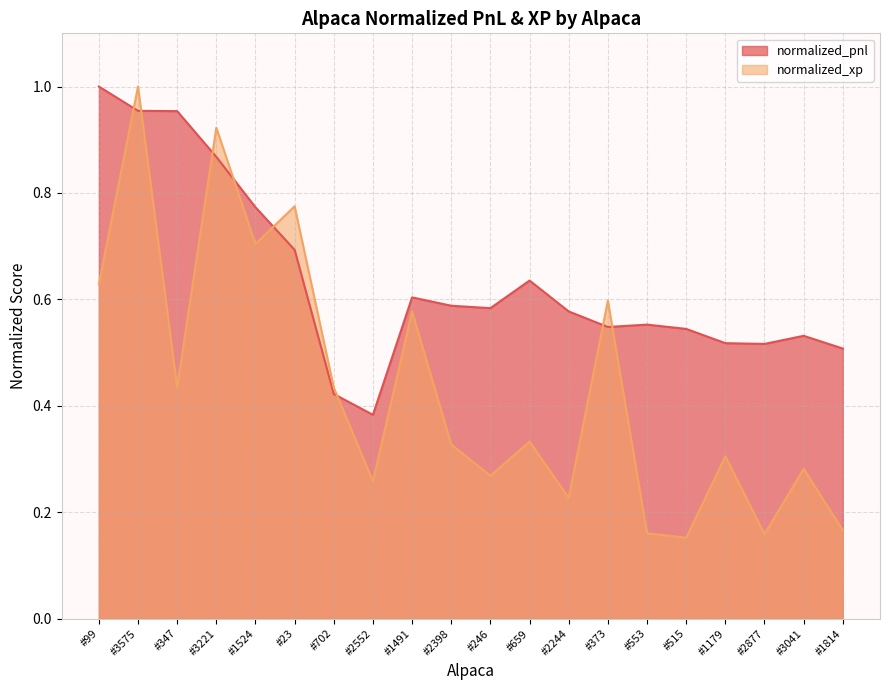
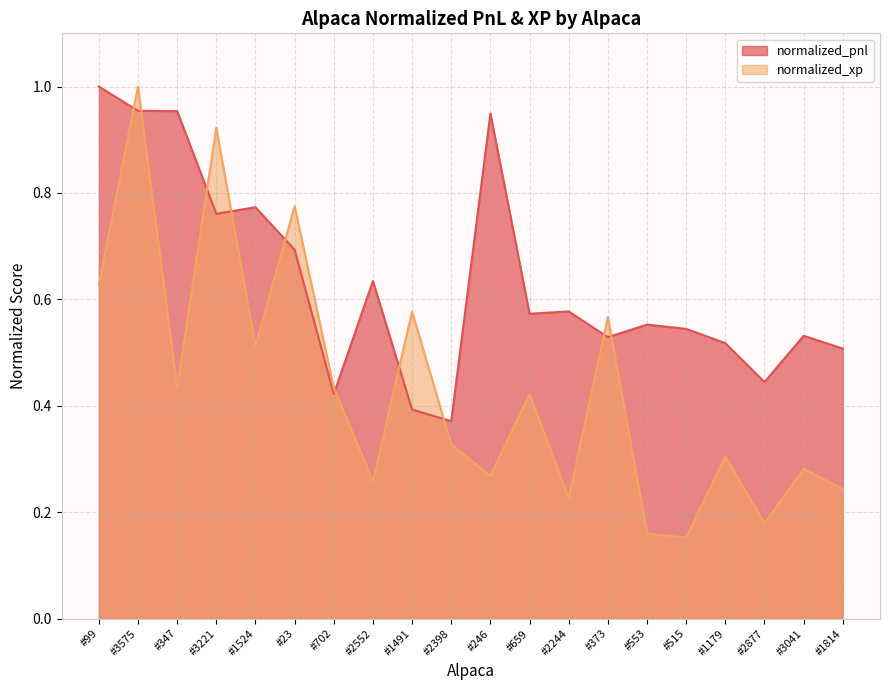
  {
    "normalized_pnl": {
      "#99": 1.00,
      "#3575": 0.95,
      "#347": 0.95,
-     "#3221": 0.87,
+     "#3221": 0.76,
      "#1524": 0.77,
      "#23": 0.69,
      "#702": 0.42,
-     "#2552": 0.38,
-     "#1491": 0.60,
-     "#2398": 0.59,
-     "#246": 0.58,
-     "#659": 0.64,
+     "#2552": 0.63,
+     "#1491": 0.39,
+     "#2398": 0.37,
+     "#246": 0.95,
+     "#659": 0.57,
      "#2244": 0.58,
-     "#373": 0.55,
+     "#373": 0.53,
      "#553": 0.55,
      "#515": 0.54,
      "#1179": 0.52,
-     "#2877": 0.52,
+     "#2877": 0.44,
      "#3041": 0.53,
      "#1814": 0.51
    },
    "normalized_xp": {
      "#99": 0.63,
      "#3575": 1.00,
      "#347": 0.43,
      "#3221": 0.92,
-     "#1524": 0.70,
+     "#1524": 0.51,
      "#23": 0.78,
      "#702": 0.43,
      "#2552": 0.26,
      "#1491": 0.58,
      "#2398": 0.33,
      "#246": 0.27,
-     "#659": 0.33,
+     "#659": 0.42,
      "#2244": 0.23,
-     "#373": 0.60,
+     "#373": 0.57,
      "#553": 0.16,
      "#515": 0.15,
      "#1179": 0.31,
-     "#2877": 0.16,
+     "#2877": 0.18,
      "#3041": 0.28,
-     "#1814": 0.17
+     "#1814": 0.24
    }
  }
